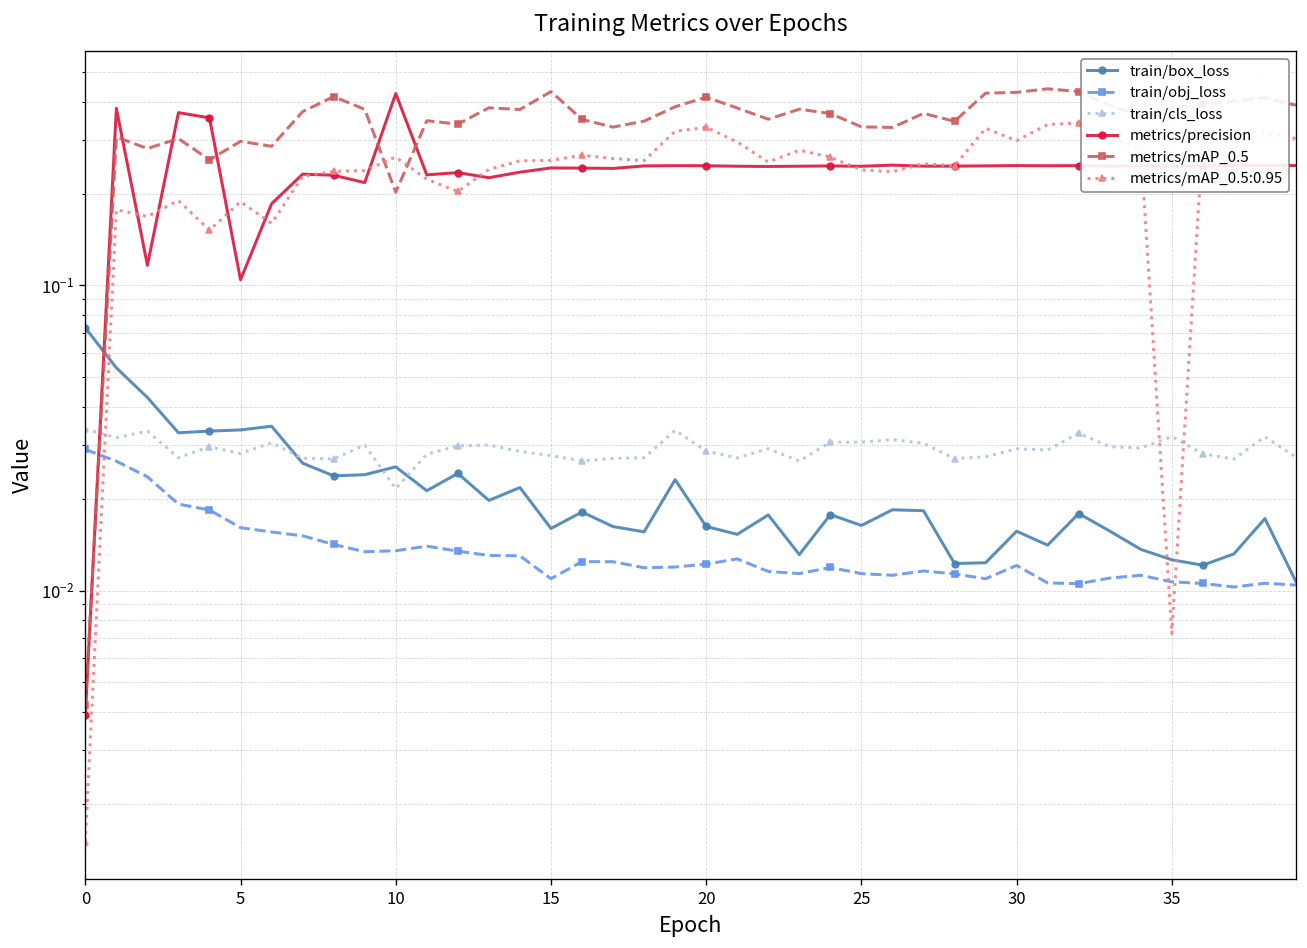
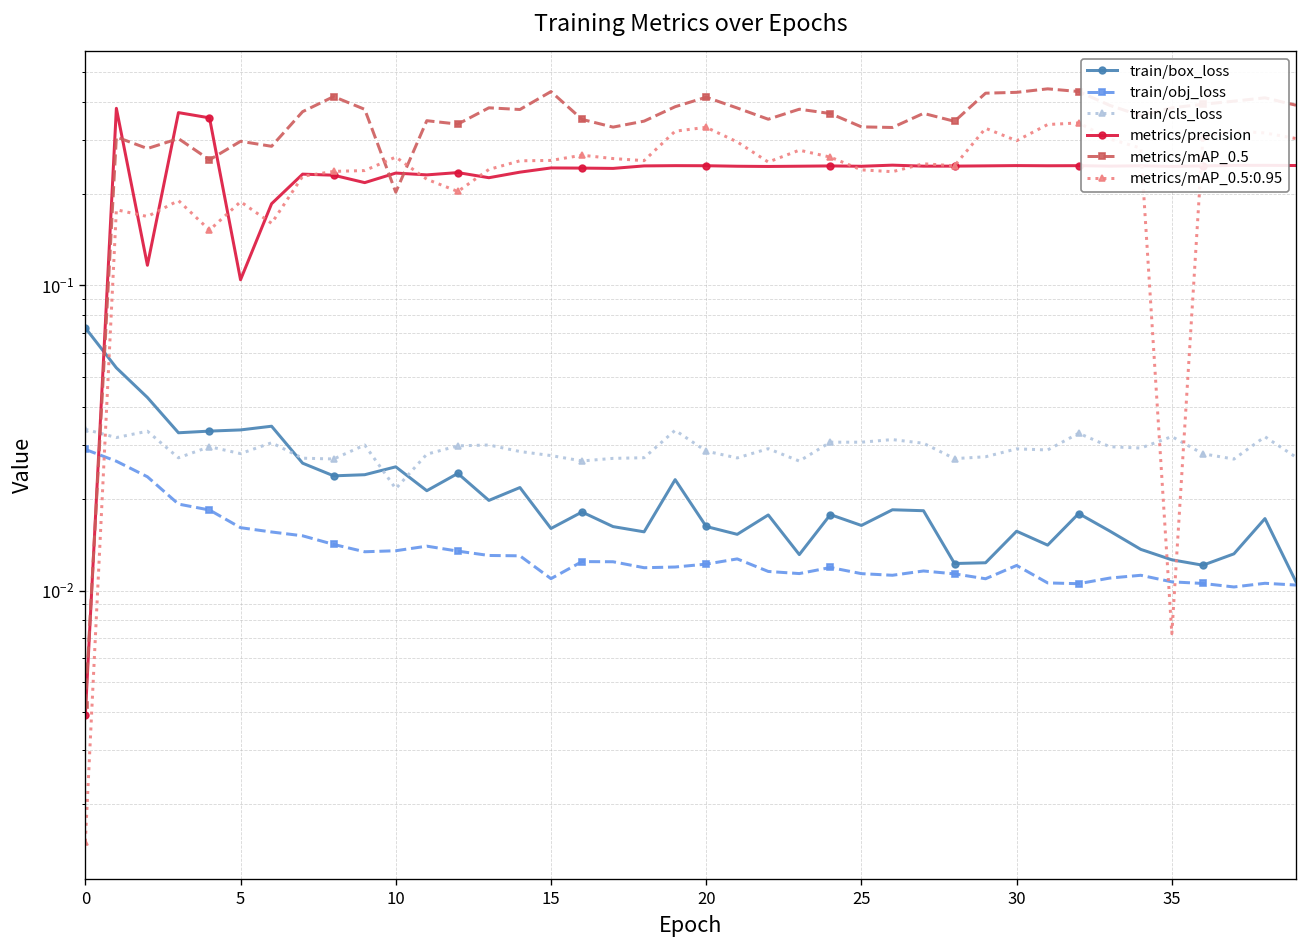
  {
    "train/box_loss": {
      "0": 0.073,
      "5": 0.034,
      "10": 0.025,
      "15": 0.016,
      "20": 0.016,
      "25": 0.016,
      "30": 0.016,
      "35": 0.013
    },
    "train/obj_loss": {
      "0": 0.029,
      "5": 0.016,
      "10": 0.014,
      "15": 0.0109,
      "20": 0.012,
      "25": 0.011,
      "30": 0.012,
      "35": 0.0107
    },
    "train/cls_loss": {
      "0": 0.034,
      "5": 0.028,
      "10": 0.022,
      "15": 0.028,
      "20": 0.029,
      "25": 0.03,
      "30": 0.029,
      "35": 0.032
    },
    "metrics/precision": {
      "0": 0.0039,
      "5": 0.104,
-     "10": 0.43,
+     "10": 0.23,
      "15": 0.24,
      "20": 0.25,
      "25": 0.25,
      "30": 0.25
    },
    "metrics/mAP_0.5": {
      "0": 0.0042,
      "5": 0.30,
      "10": 0.20,
      "15": 0.43,
      "20": 0.41,
      "25": 0.33,
      "30": 0.43
    },
    "metrics/mAP_0.5:0.95": {
      "0": 0.0015,
      "5": 0.19,
      "10": 0.26,
      "15": 0.26,
      "20": 0.33,
      "25": 0.24,
      "30": 0.30,
      "35": 0.0072
    }
  }
